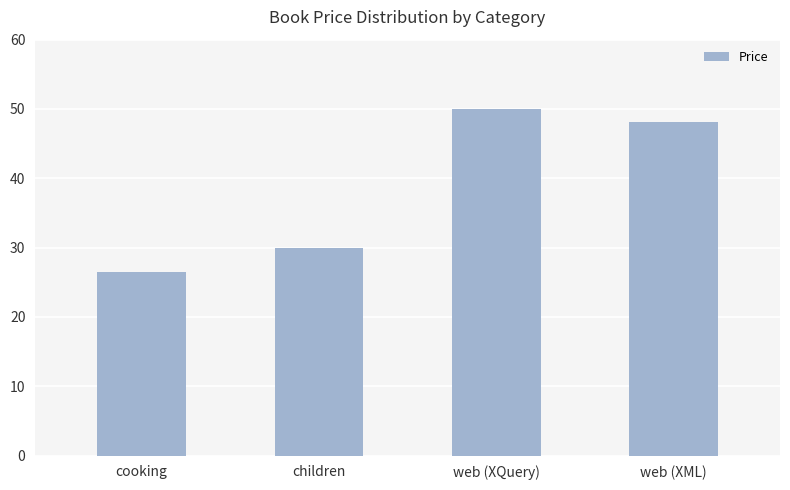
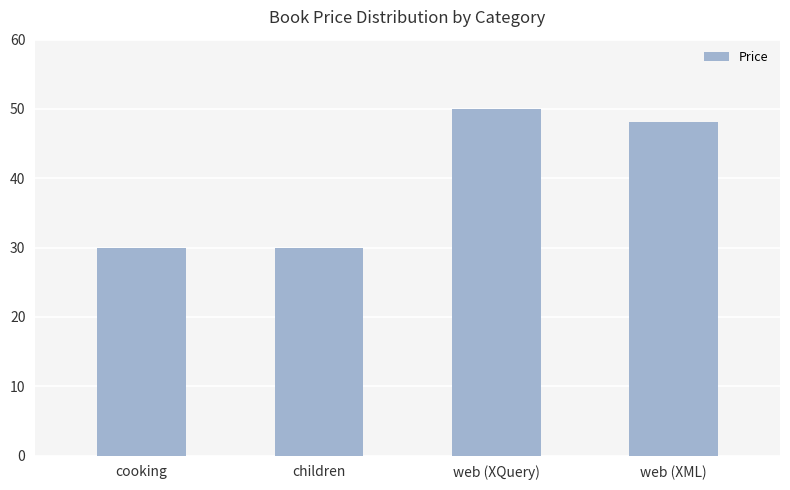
  {
-   "cooking": 27,
+   "cooking": 30,
    "children": 30,
    "web (XQuery)": 50,
    "web (XML)": 48
  }
